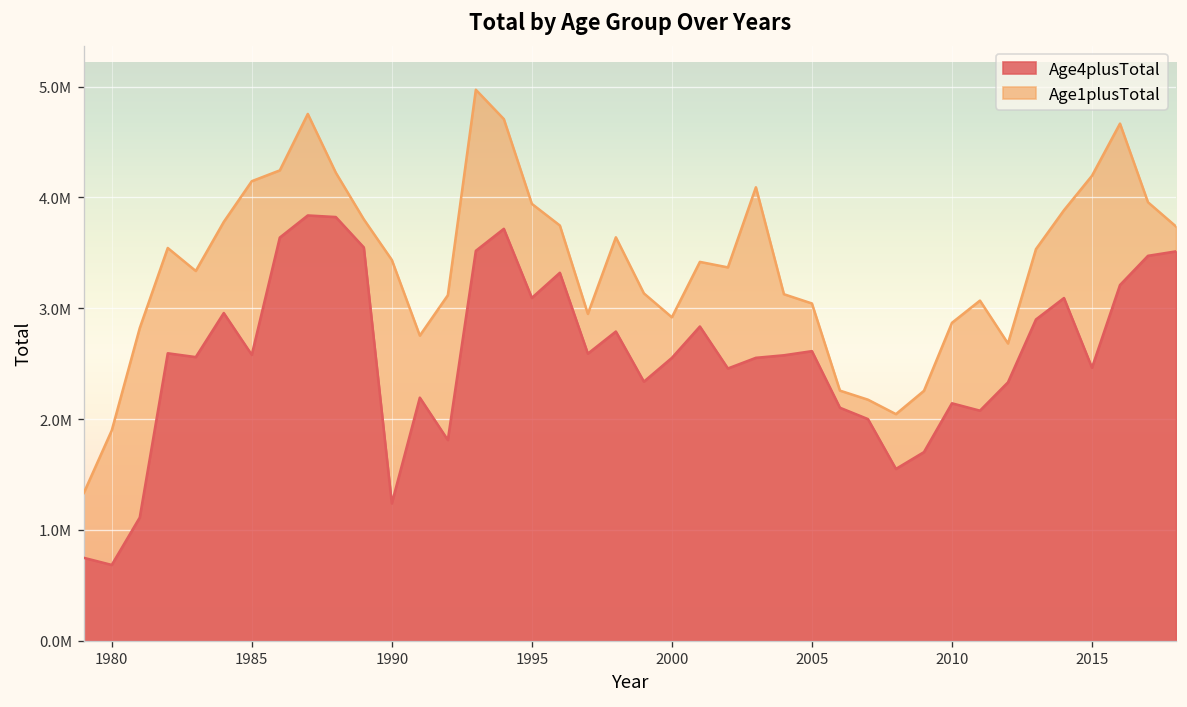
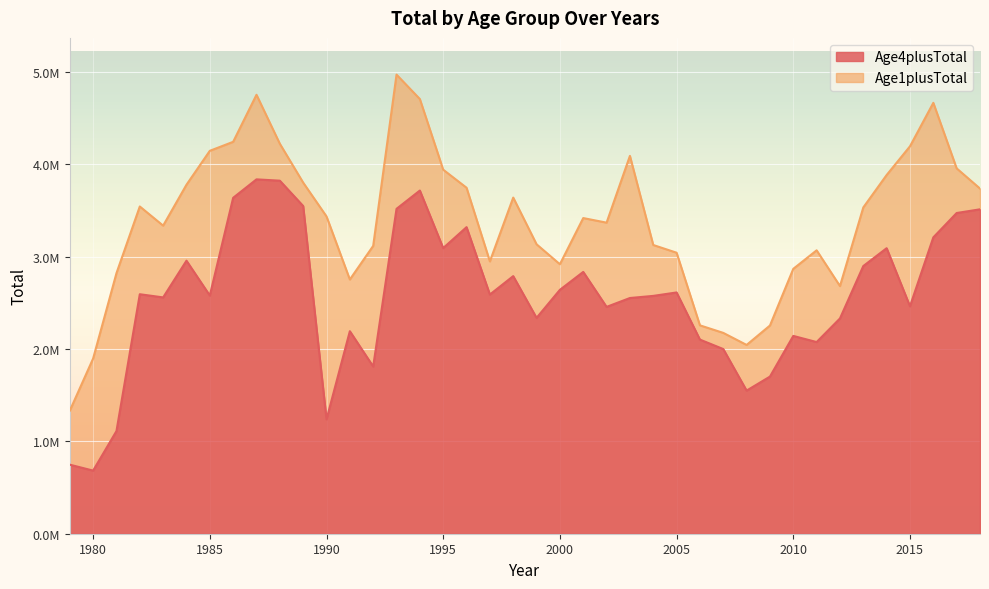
  {
    "Age4plusTotal": {
      "1980": 700000,
      "1985": 2600000,
      "1990": 1200000,
      "1995": 3100000,
-     "2000": 2550000,
+     "2000": 2640000,
      "2005": 2600000,
      "2010": 2100000,
      "2015": 2500000
    },
    "Age1plusTotal": {
      "1980": 1900000,
      "1985": 4100000,
      "1990": 3400000,
      "1995": 3900000,
      "2000": 2900000,
      "2005": 3000000,
      "2010": 2900000,
      "2015": 4200000
    }
  }
